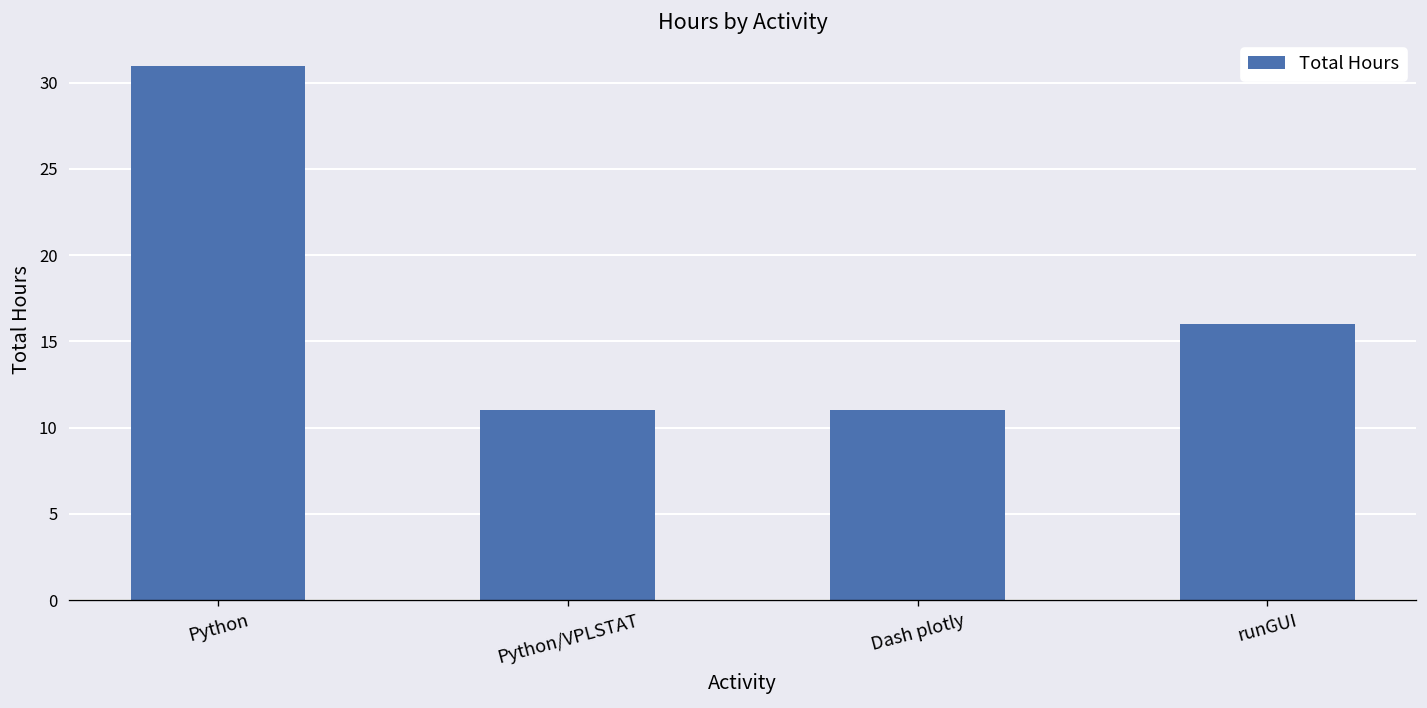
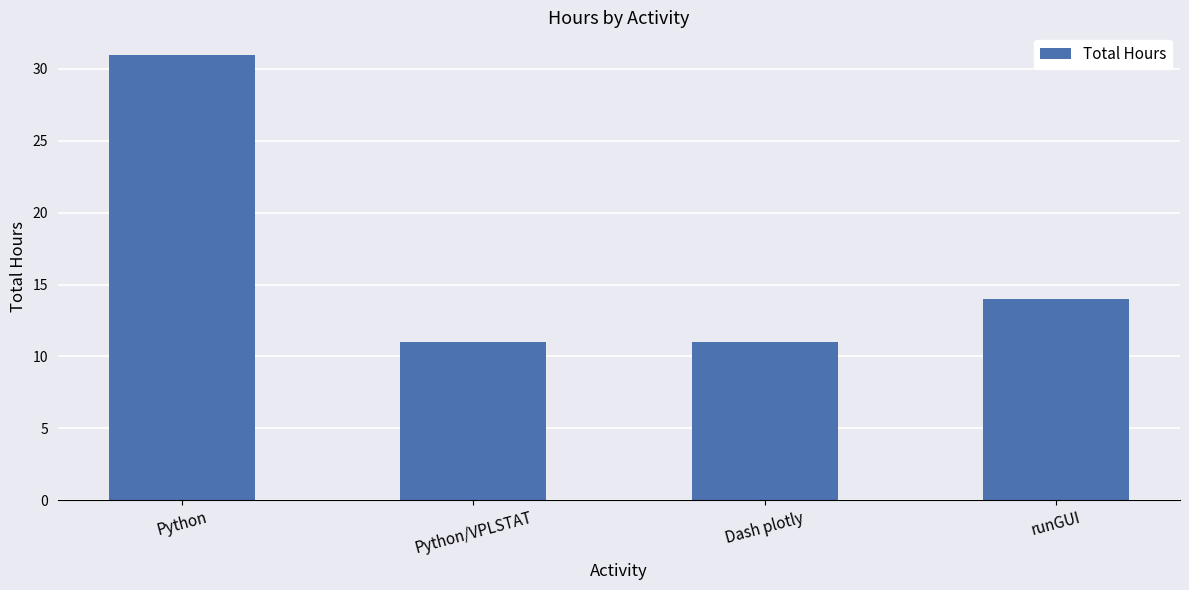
  {
    "Python": 31,
    "Python/VPLSTAT": 11,
    "Dash plotly": 11,
-   "runGUI": 16
+   "runGUI": 14
  }
